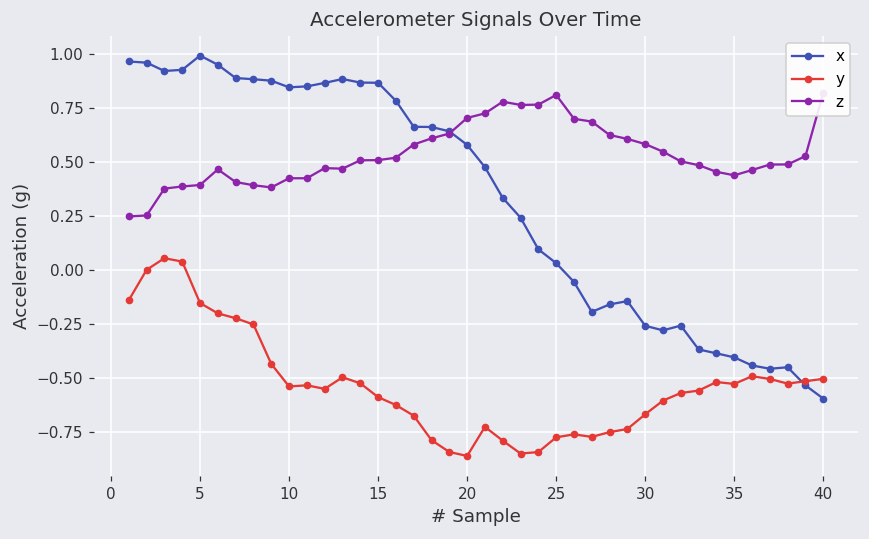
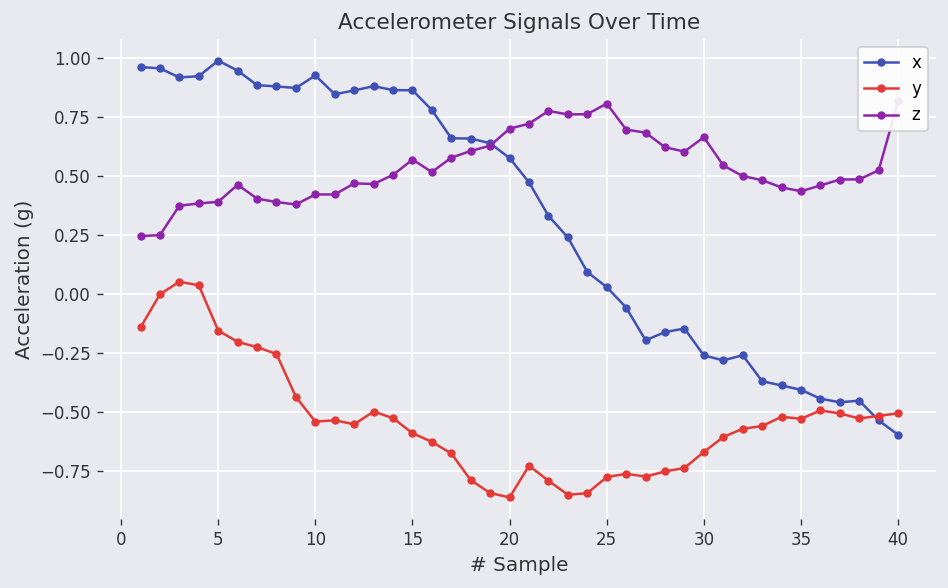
  {
    "x": {
      "5": 0.99,
-     "10": 0.84,
+     "10": 0.93,
      "15": 0.86,
      "20": 0.58,
      "25": 0.03,
      "30": -0.26,
      "35": -0.41,
      "40": -0.60
    },
    "y": {
      "5": -0.15,
      "10": -0.54,
      "15": -0.59,
      "20": -0.86,
      "25": -0.78,
      "30": -0.67,
      "35": -0.53,
      "40": -0.51
    },
    "z": {
      "5": 0.39,
      "10": 0.42,
-     "15": 0.51,
+     "15": 0.57,
      "20": 0.70,
      "25": 0.81,
-     "30": 0.58,
+     "30": 0.67,
      "35": 0.44
    }
  }
